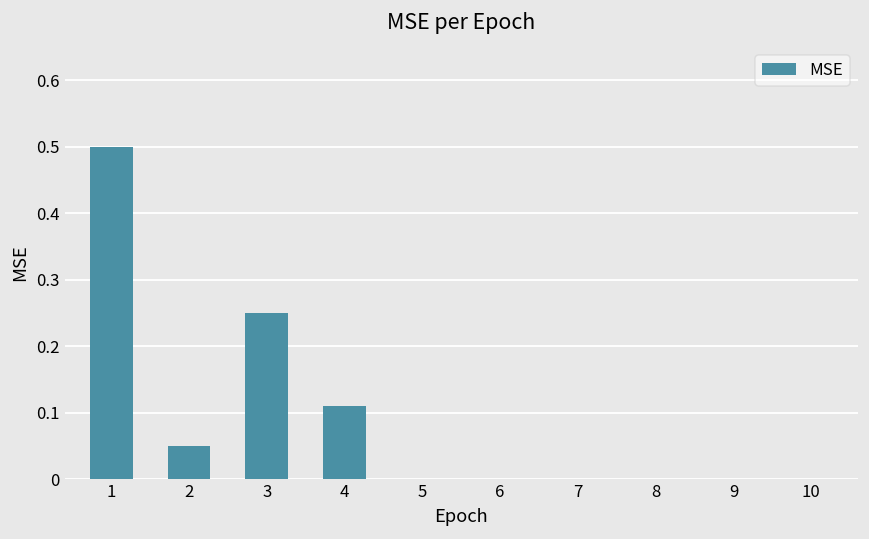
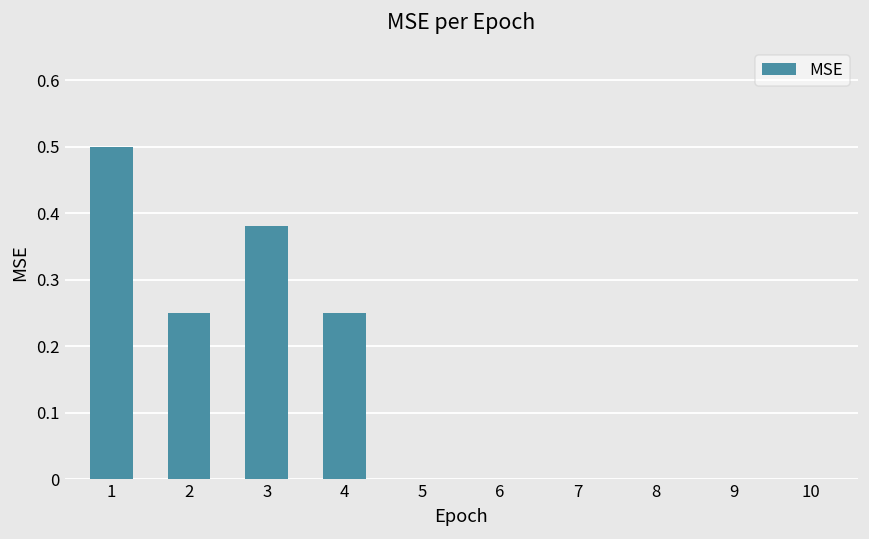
  {
    "1": 0.50,
-   "2": 0.05,
-   "3": 0.25,
-   "4": 0.11,
+   "2": 0.25,
+   "3": 0.38,
+   "4": 0.25,
    "5": 0.00,
    "6": 0.00,
    "7": 0.00,
    "8": 0.00,
    "9": 0.00,
    "10": 0.00
  }
